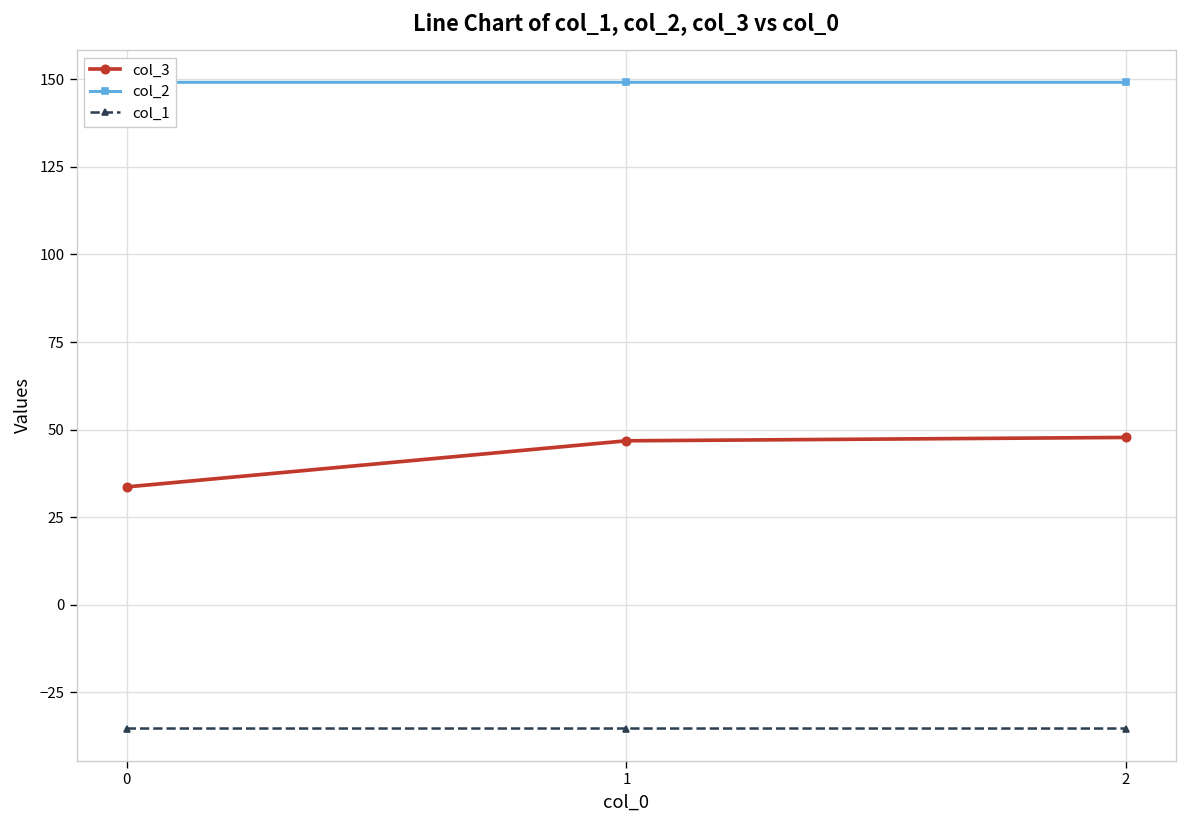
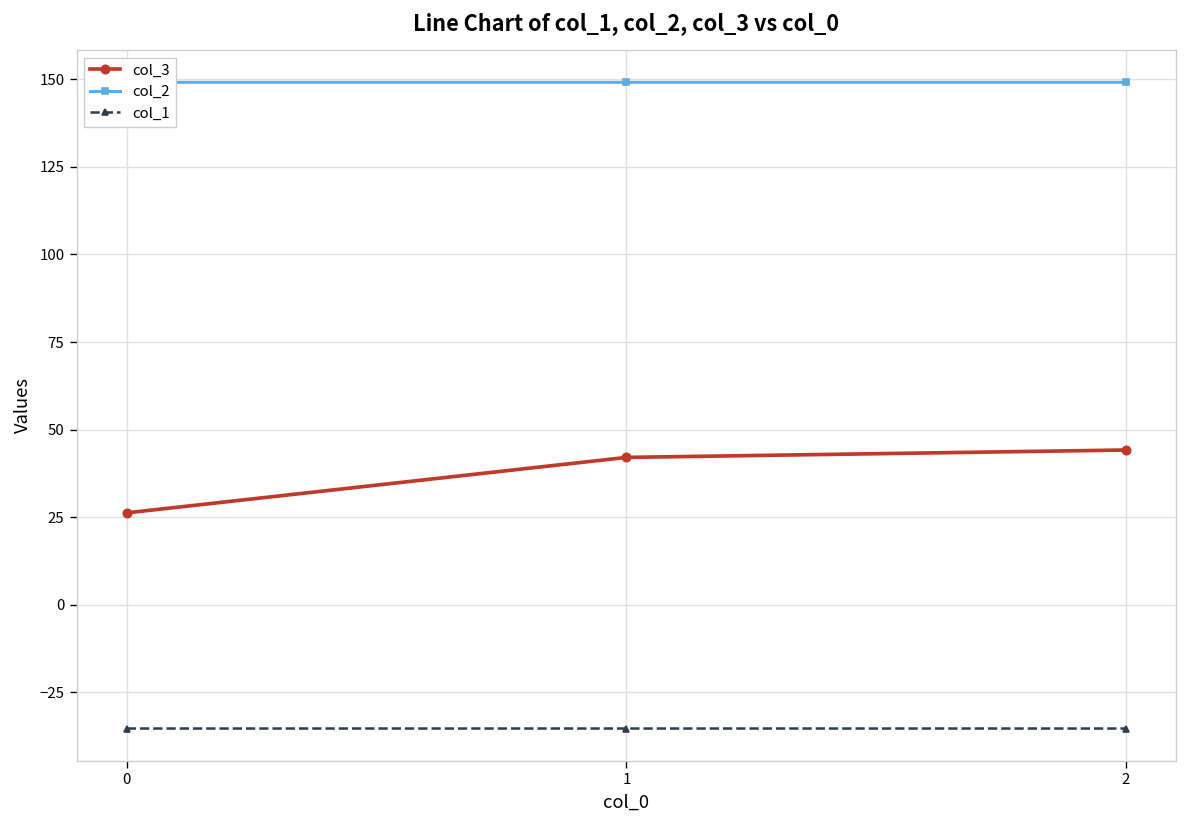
  {
    "col_3": {
-     "0": 34,
-     "1": 47,
-     "2": 48
+     "0": 26,
+     "1": 42,
+     "2": 44
    },
    "col_2": {
      "1": 149,
      "2": 149
    },
    "col_1": {
      "0": -35,
      "1": -35,
      "2": -35
    }
  }
